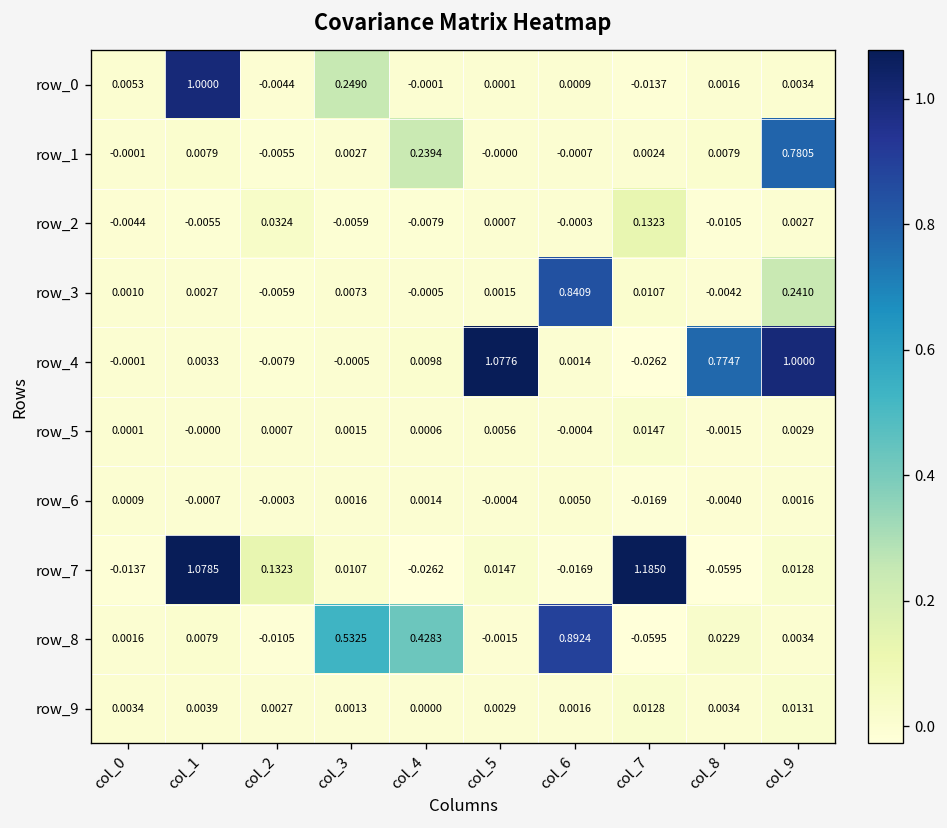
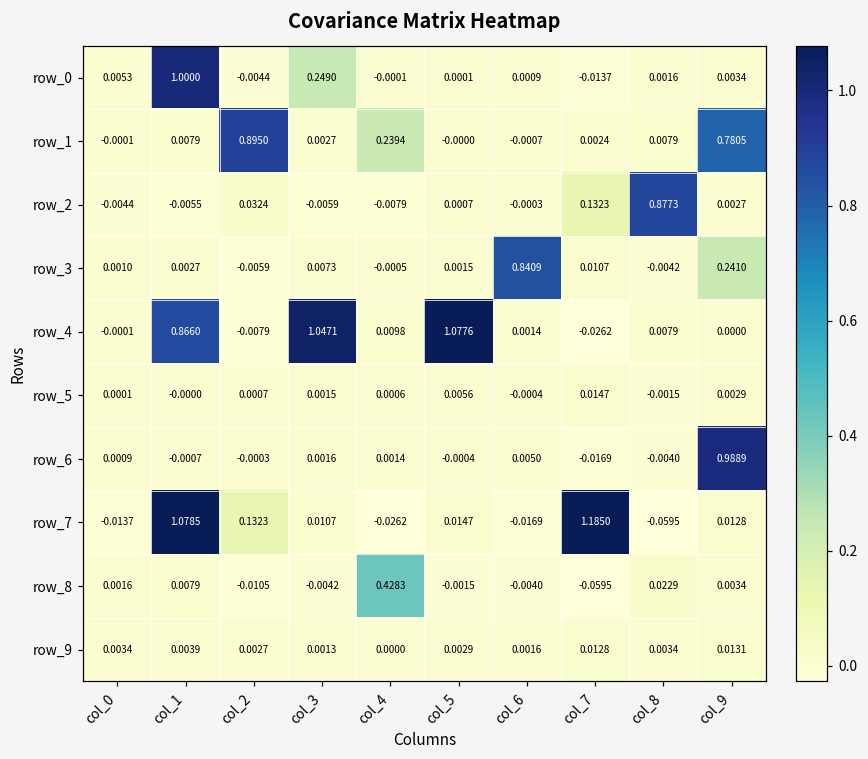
  {
    "row_0": {
      "col_0": 0.0053,
      "col_1": 1.0000,
      "col_2": -0.0044,
      "col_3": 0.2490,
      "col_4": -0.0001,
      "col_5": 0.0001,
      "col_6": 0.0009,
      "col_7": -0.0137,
      "col_8": 0.0016,
      "col_9": 0.0034
    },
    "row_1": {
      "col_0": -0.0001,
      "col_1": 0.0079,
-     "col_2": -0.0055,
+     "col_2": 0.8950,
      "col_3": 0.0027,
      "col_4": 0.2394,
      "col_5": -0.0000,
      "col_6": -0.0007,
      "col_7": 0.0024,
      "col_8": 0.0079,
      "col_9": 0.7805
    },
    "row_2": {
      "col_0": -0.0044,
      "col_1": -0.0055,
      "col_2": 0.0324,
      "col_3": -0.0059,
      "col_4": -0.0079,
      "col_5": 0.0007,
      "col_6": -0.0003,
      "col_7": 0.1323,
-     "col_8": -0.0105,
+     "col_8": 0.8773,
      "col_9": 0.0027
    },
    "row_3": {
      "col_0": 0.0010,
      "col_1": 0.0027,
      "col_2": -0.0059,
      "col_3": 0.0073,
      "col_4": -0.0005,
      "col_5": 0.0015,
      "col_6": 0.8409,
      "col_7": 0.0107,
      "col_8": -0.0042,
      "col_9": 0.2410
    },
    "row_4": {
      "col_0": -0.0001,
-     "col_1": 0.0033,
+     "col_1": 0.8660,
      "col_2": -0.0079,
-     "col_3": -0.0005,
+     "col_3": 1.0471,
      "col_4": 0.0098,
      "col_5": 1.0776,
      "col_6": 0.0014,
      "col_7": -0.0262,
-     "col_8": 0.7747,
-     "col_9": 1.0000
+     "col_8": 0.0079,
+     "col_9": 0.0000
    },
    "row_5": {
      "col_0": 0.0001,
      "col_1": -0.0000,
      "col_2": 0.0007,
      "col_3": 0.0015,
      "col_4": 0.0006,
      "col_5": 0.0056,
      "col_6": -0.0004,
      "col_7": 0.0147,
      "col_8": -0.0015,
      "col_9": 0.0029
    },
    "row_6": {
      "col_0": 0.0009,
      "col_1": -0.0007,
      "col_2": -0.0003,
      "col_3": 0.0016,
      "col_4": 0.0014,
      "col_5": -0.0004,
      "col_6": 0.0050,
      "col_7": -0.0169,
      "col_8": -0.0040,
-     "col_9": 0.0016
+     "col_9": 0.9889
    },
    "row_7": {
      "col_0": -0.0137,
      "col_1": 1.0785,
      "col_2": 0.1323,
      "col_3": 0.0107,
      "col_4": -0.0262,
      "col_5": 0.0147,
      "col_6": -0.0169,
      "col_7": 1.1850,
      "col_8": -0.0595,
      "col_9": 0.0128
    },
    "row_8": {
      "col_0": 0.0016,
      "col_1": 0.0079,
      "col_2": -0.0105,
-     "col_3": 0.5325,
+     "col_3": -0.0042,
      "col_4": 0.4283,
      "col_5": -0.0015,
-     "col_6": 0.8924,
+     "col_6": -0.0040,
      "col_7": -0.0595,
      "col_8": 0.0229,
      "col_9": 0.0034
    },
    "row_9": {
      "col_0": 0.0034,
      "col_1": 0.0039,
      "col_2": 0.0027,
      "col_3": 0.0013,
      "col_4": 0.0000,
      "col_5": 0.0029,
      "col_6": 0.0016,
      "col_7": 0.0128,
      "col_8": 0.0034,
      "col_9": 0.0131
    }
  }
